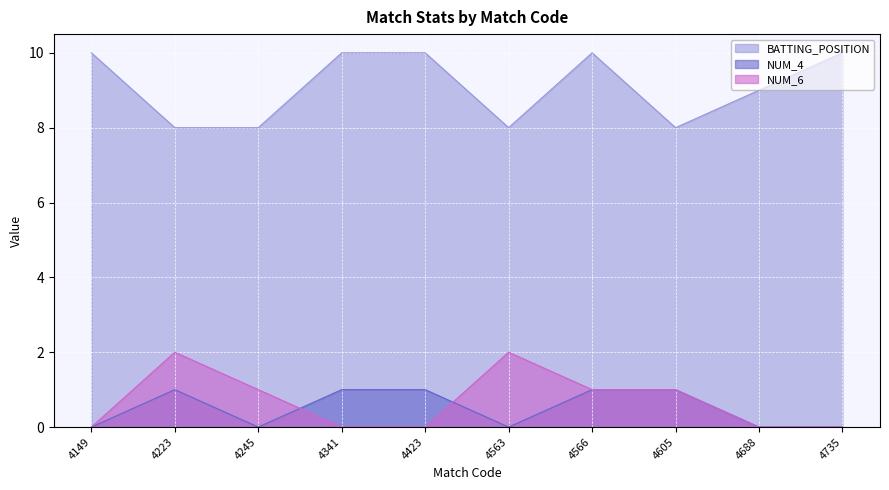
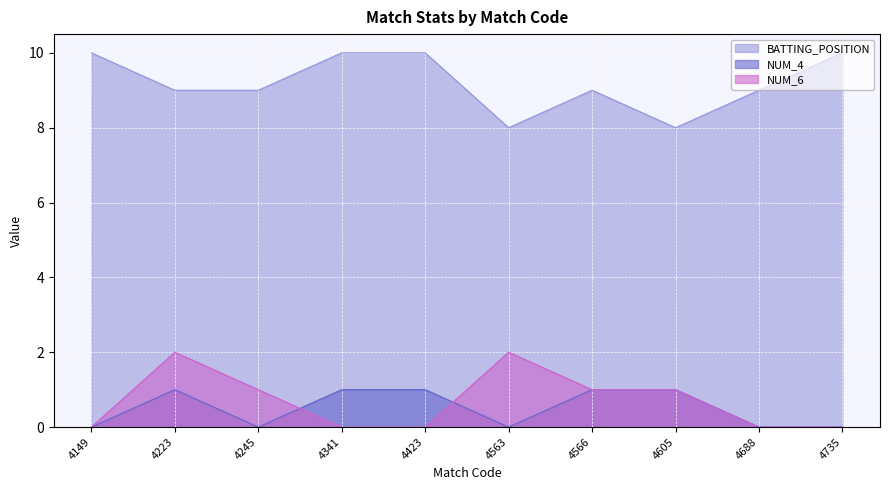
  {
    "BATTING_POSITION": {
      "4149": 10,
-     "4223": 8,
-     "4245": 8,
+     "4223": 9,
+     "4245": 9,
      "4341": 10,
      "4423": 10,
      "4563": 8,
-     "4566": 10,
+     "4566": 9,
      "4605": 8,
      "4688": 9
    },
    "NUM_4": {
      "4223": 1,
      "4245": 0,
      "4341": 1,
      "4423": 1,
      "4563": 0
    },
    "NUM_6": {
      "4223": 2,
      "4245": 1,
      "4341": 0,
      "4423": 0,
      "4563": 2
    }
  }
